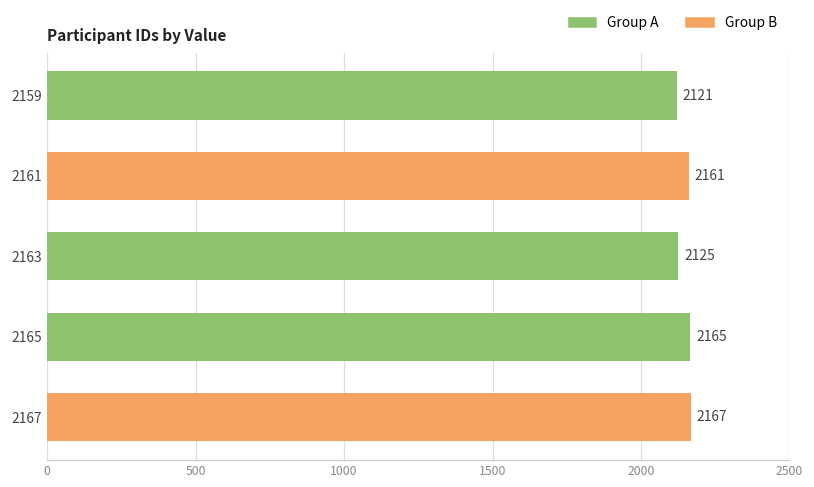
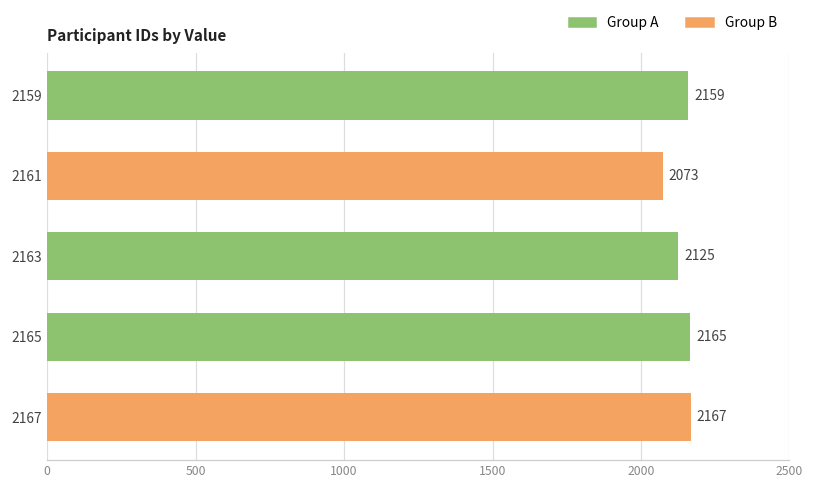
  {
-   "2159": 2121,
-   "2161": 2161,
+   "2159": 2159,
+   "2161": 2073,
    "2163": 2125,
    "2165": 2165,
    "2167": 2167
  }
